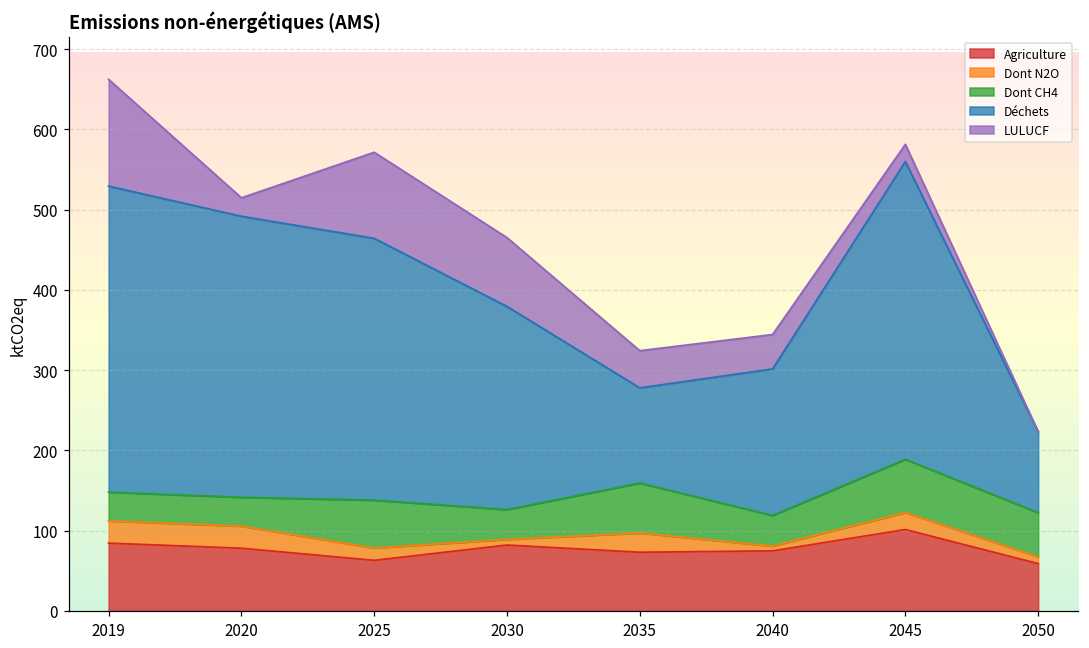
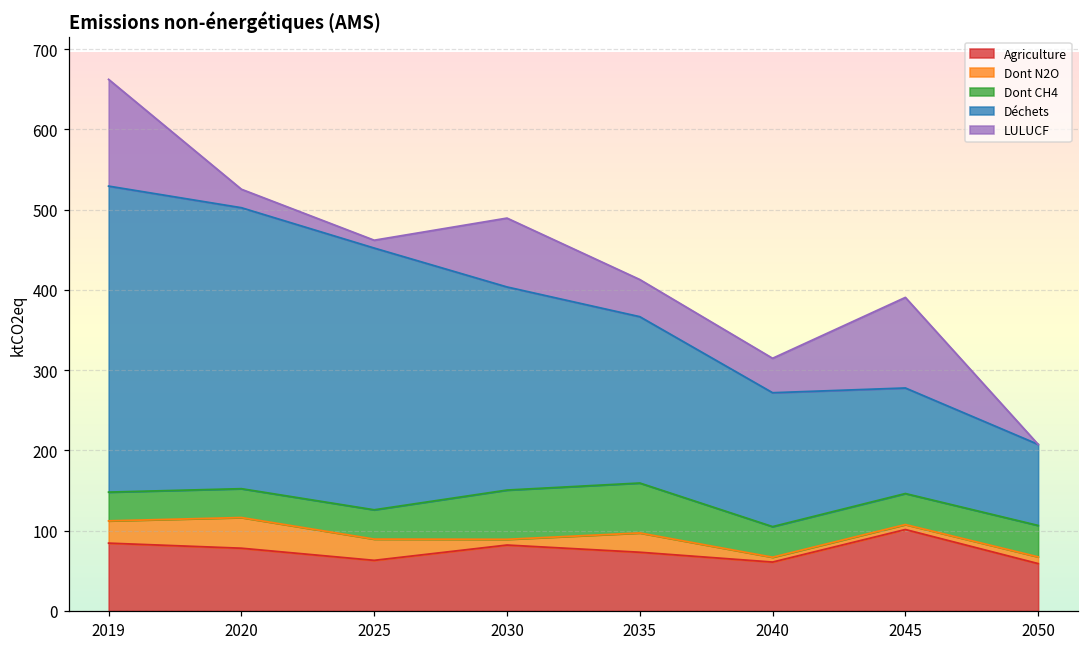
  {
    "Agriculture": {
      "2019": 80,
      "2020": 80,
      "2025": 60,
      "2030": 80,
      "2035": 70,
-     "2040": 70,
+     "2040": 60,
      "2045": 100,
      "2050": 60
    },
    "Dont N2O": {
      "2019": 30,
-     "2020": 30,
-     "2025": 20,
+     "2020": 40,
+     "2025": 30,
      "2030": 10,
      "2035": 20,
      "2040": 10,
-     "2045": 20,
+     "2045": 10,
      "2050": 10
    },
    "Dont CH4": {
      "2019": 40,
      "2020": 40,
-     "2025": 60,
-     "2030": 40,
+     "2025": 40,
+     "2030": 60,
      "2035": 60,
      "2040": 40,
-     "2045": 70,
-     "2050": 60
+     "2045": 40,
+     "2050": 40
    },
    "Déchets": {
      "2019": 380,
      "2020": 350,
      "2025": 330,
      "2030": 250,
-     "2035": 120,
-     "2040": 180,
-     "2045": 370
+     "2035": 210,
+     "2040": 170,
+     "2045": 130
    },
    "LULUCF": {
      "2019": 130,
      "2020": 20,
-     "2025": 110,
+     "2025": 10,
      "2030": 90,
      "2035": 50,
      "2040": 40,
-     "2045": 20
+     "2045": 110
    }
  }
